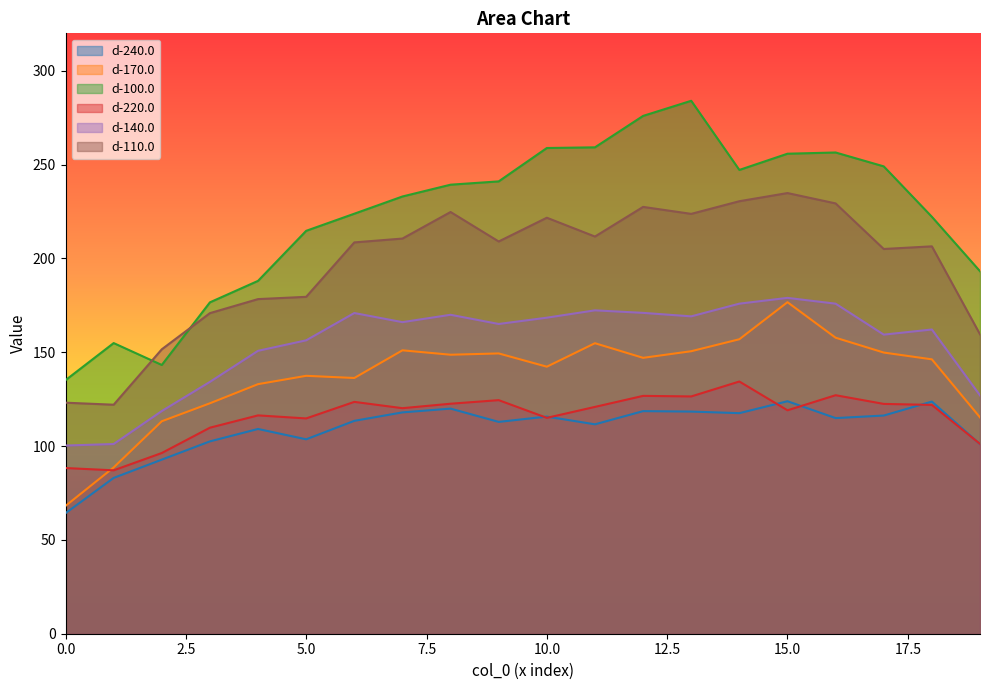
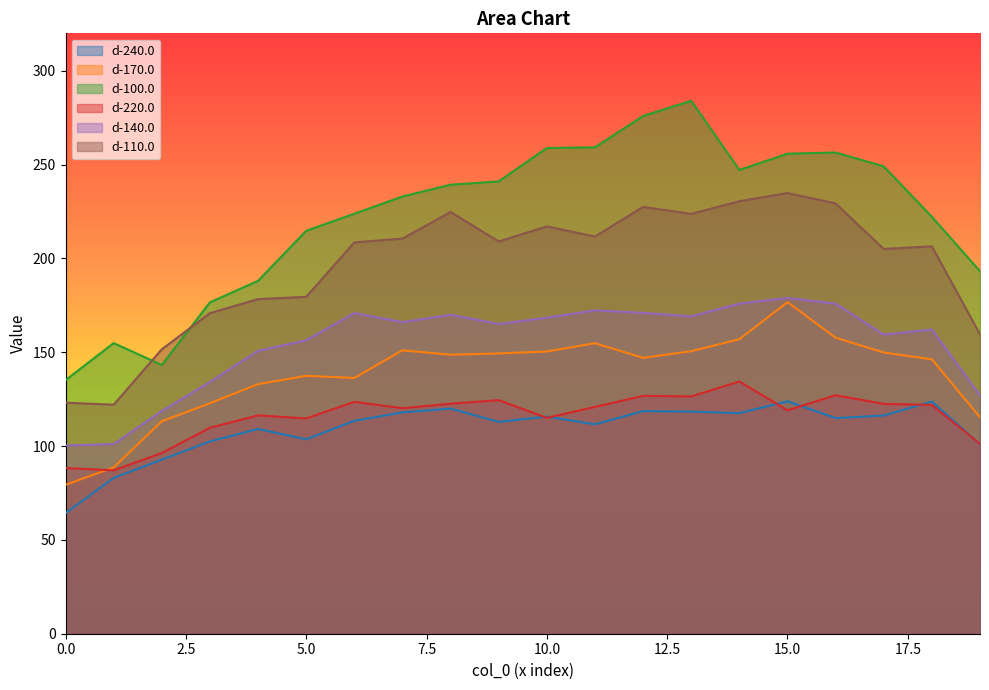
  {
    "d-240.0": {
      "0.0": 64,
      "5.0": 104,
      "15.0": 124
    },
    "d-170.0": {
-     "0.0": 68,
+     "0.0": 79,
      "5.0": 137,
-     "10.0": 142,
+     "10.0": 150,
      "15.0": 177
    },
    "d-100.0": {
      "0.0": 135,
      "5.0": 215,
      "10.0": 259,
      "15.0": 256
    },
    "d-220.0": {
      "0.0": 88,
      "5.0": 115,
      "15.0": 119
    },
    "d-140.0": {
      "0.0": 100,
      "5.0": 156,
      "10.0": 168,
      "15.0": 179
    },
    "d-110.0": {
      "0.0": 123,
      "5.0": 180,
-     "10.0": 222,
+     "10.0": 217,
      "15.0": 235
    }
  }
